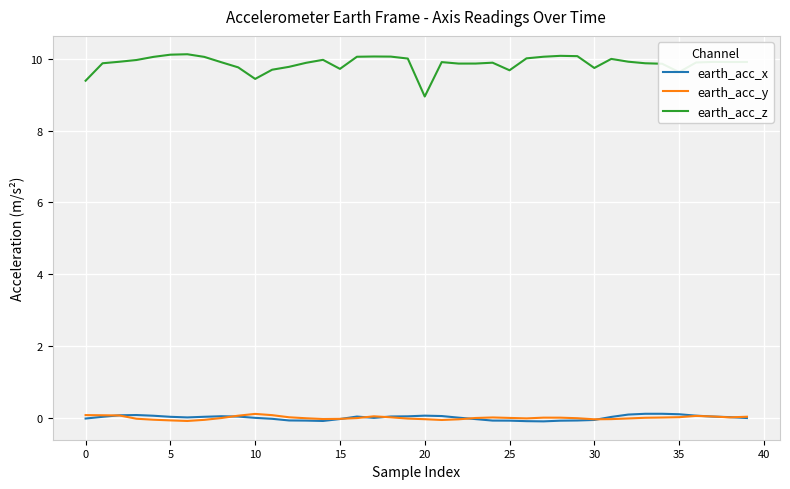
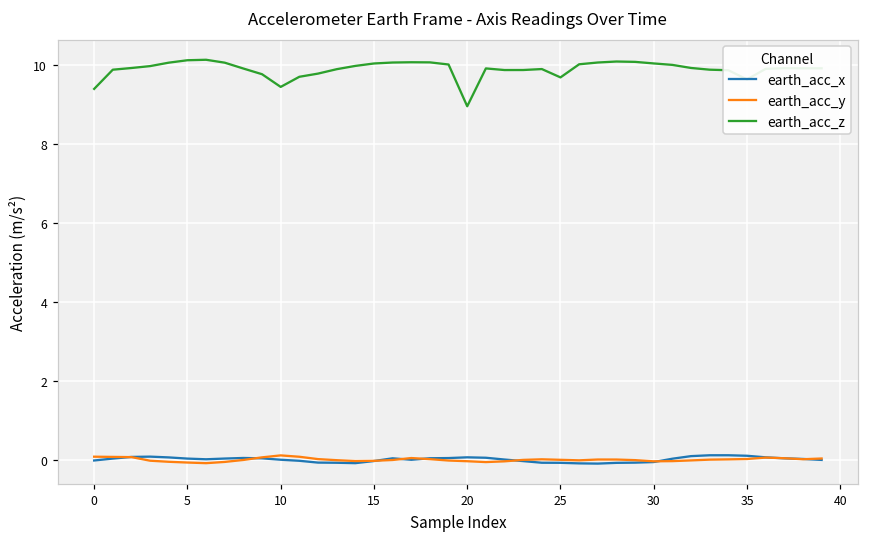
  {
    "earth_acc_x": {
      "0": 0.0,
      "5": 0.0,
      "10": 0.0,
      "20": 0.1,
      "25": -0.1,
      "35": 0.1
    },
    "earth_acc_y": {
      "0": 0.1,
      "5": -0.1,
      "10": 0.1,
      "20": 0.0,
      "25": 0.0,
      "35": 0.0
    },
    "earth_acc_z": {
      "0": 9.4,
      "5": 10.1,
      "10": 9.4,
-     "15": 9.7,
+     "15": 10.0,
      "20": 8.9,
      "25": 9.7,
-     "30": 9.7
+     "30": 10.0
    }
  }
